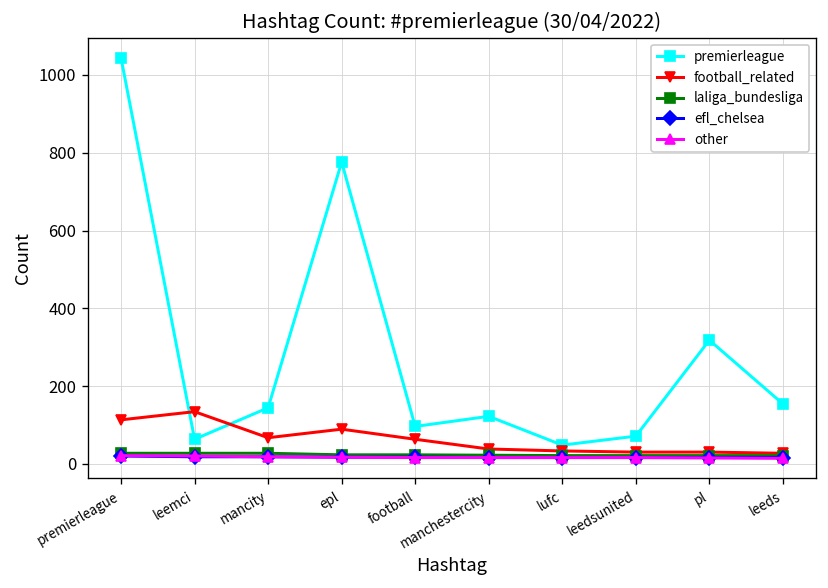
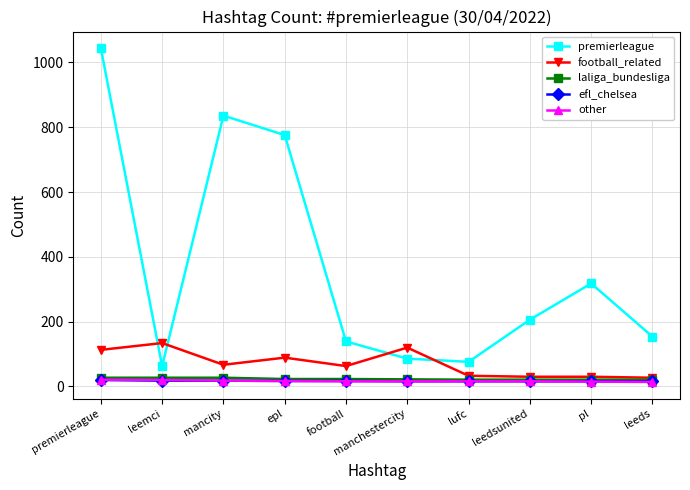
  {
    "premierleague": {
      "premierleague": 1040,
      "leemci": 60,
-     "mancity": 140,
+     "mancity": 840,
      "epl": 780,
-     "football": 100,
-     "manchestercity": 120,
-     "lufc": 50,
-     "leedsunited": 70,
+     "football": 140,
+     "manchestercity": 90,
+     "lufc": 80,
+     "leedsunited": 210,
      "pl": 320,
      "leeds": 150
    },
    "football_related": {
      "premierleague": 110,
      "leemci": 130,
      "mancity": 70,
      "epl": 90,
      "football": 60,
-     "manchestercity": 40,
+     "manchestercity": 120,
      "lufc": 30,
      "leedsunited": 30,
      "pl": 30
    },
    "laliga_bundesliga": {
      "mancity": 30
    }
  }
